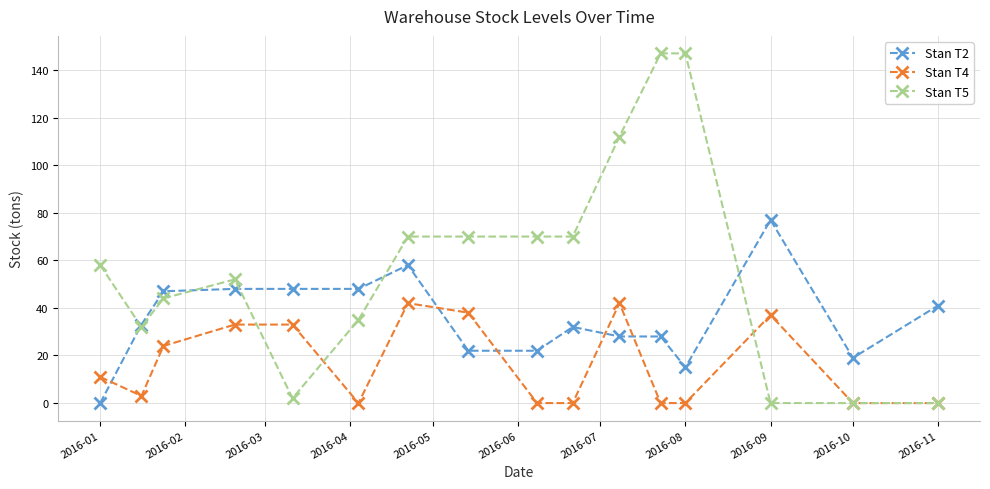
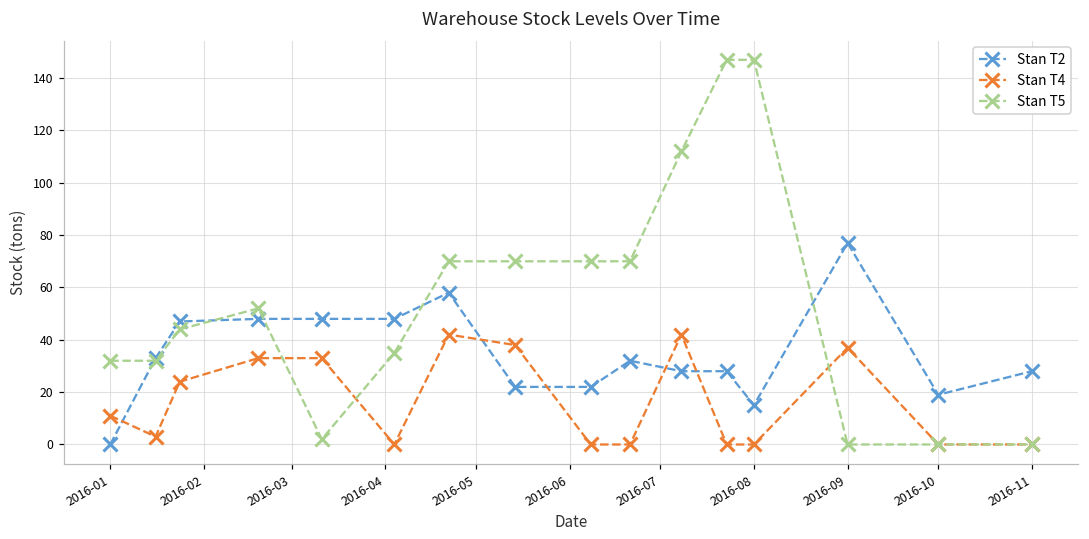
  {
    "Stan T2": {
      "2016-01": 0,
      "2016-08": 15,
      "2016-09": 77,
      "2016-10": 19,
-     "2016-11": 41
+     "2016-11": 28
    },
    "Stan T4": {
      "2016-01": 11,
      "2016-08": 0,
      "2016-09": 37
    },
    "Stan T5": {
-     "2016-01": 58,
+     "2016-01": 32,
      "2016-08": 147,
      "2016-09": 0
    }
  }
